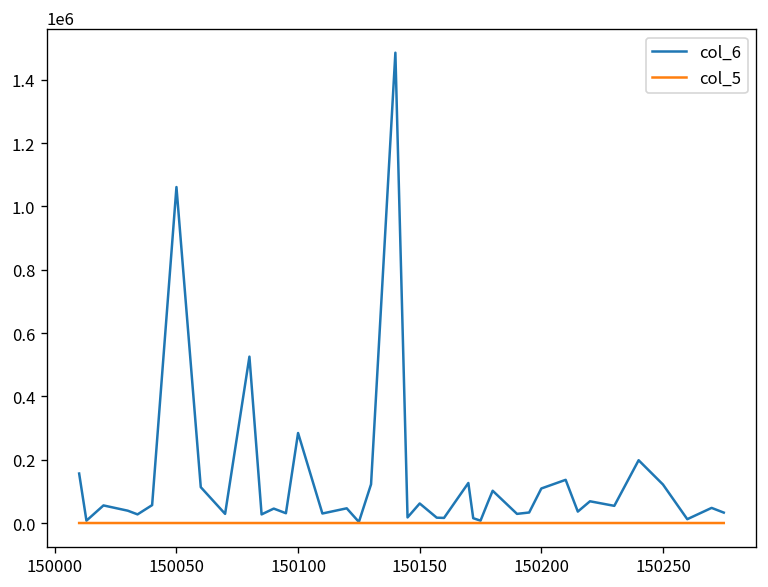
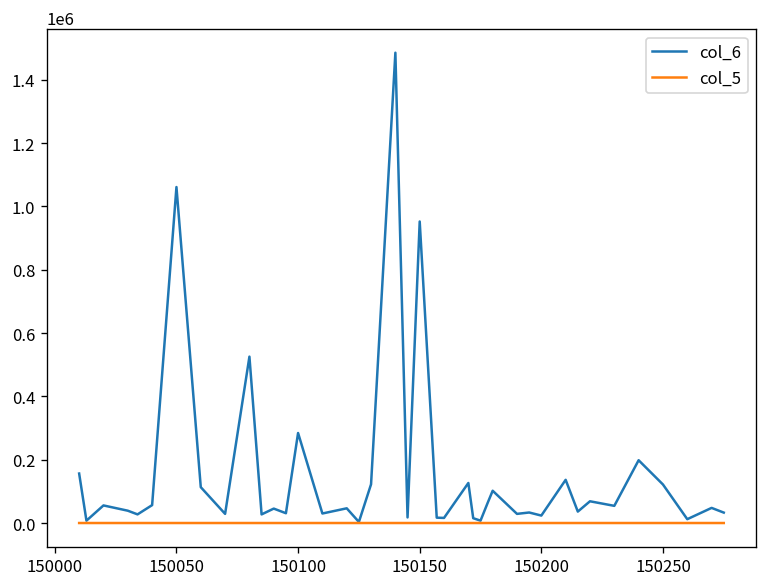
  {
    "col_6": {
      "150050": 1060000,
      "150100": 280000,
-     "150150": 60000,
-     "150200": 110000,
+     "150150": 950000,
+     "150200": 20000,
      "150250": 120000
    },
    "col_5": {
      "150050": 0,
      "150100": 0,
      "150150": 0,
      "150200": 0,
      "150250": 0
    }
  }
